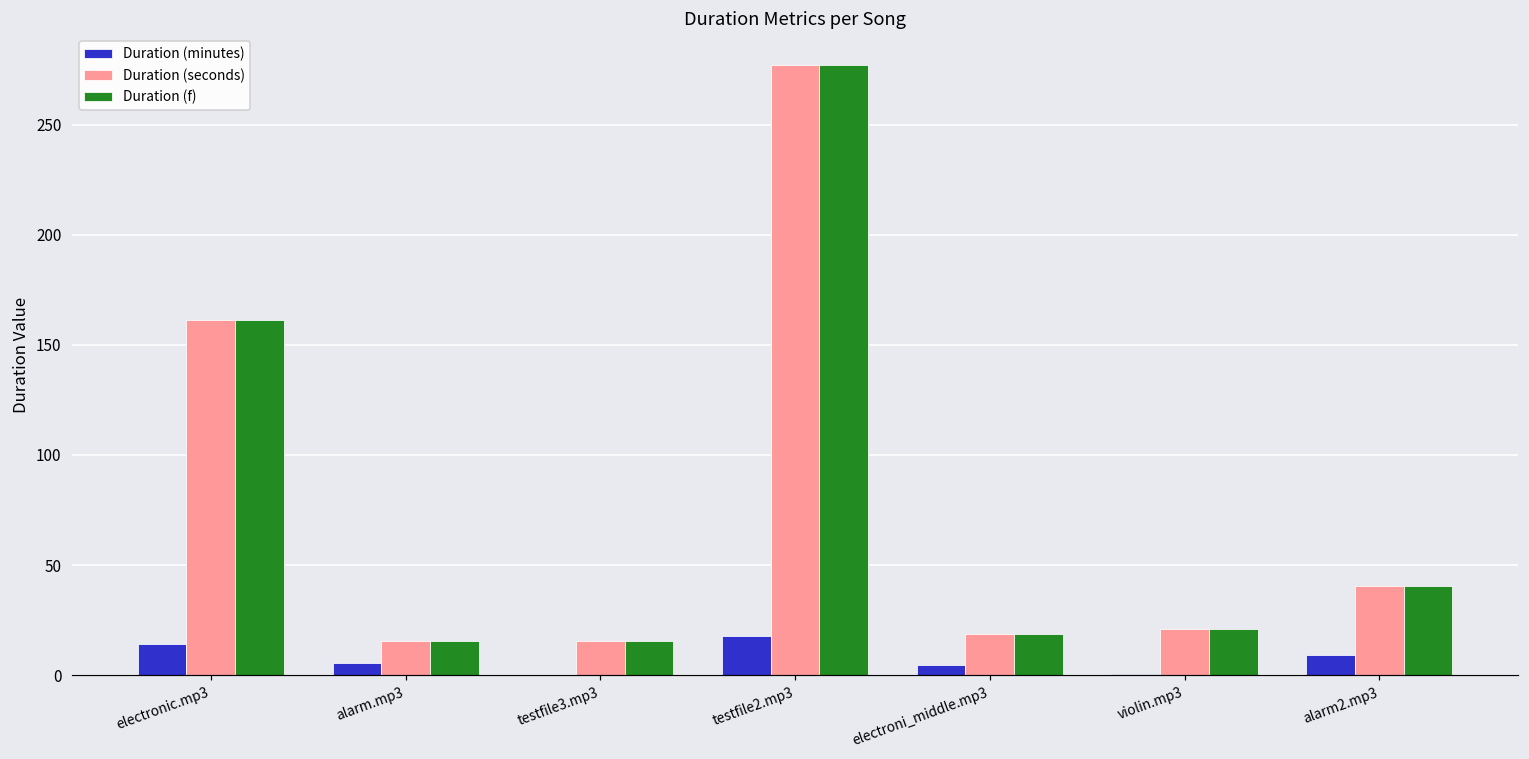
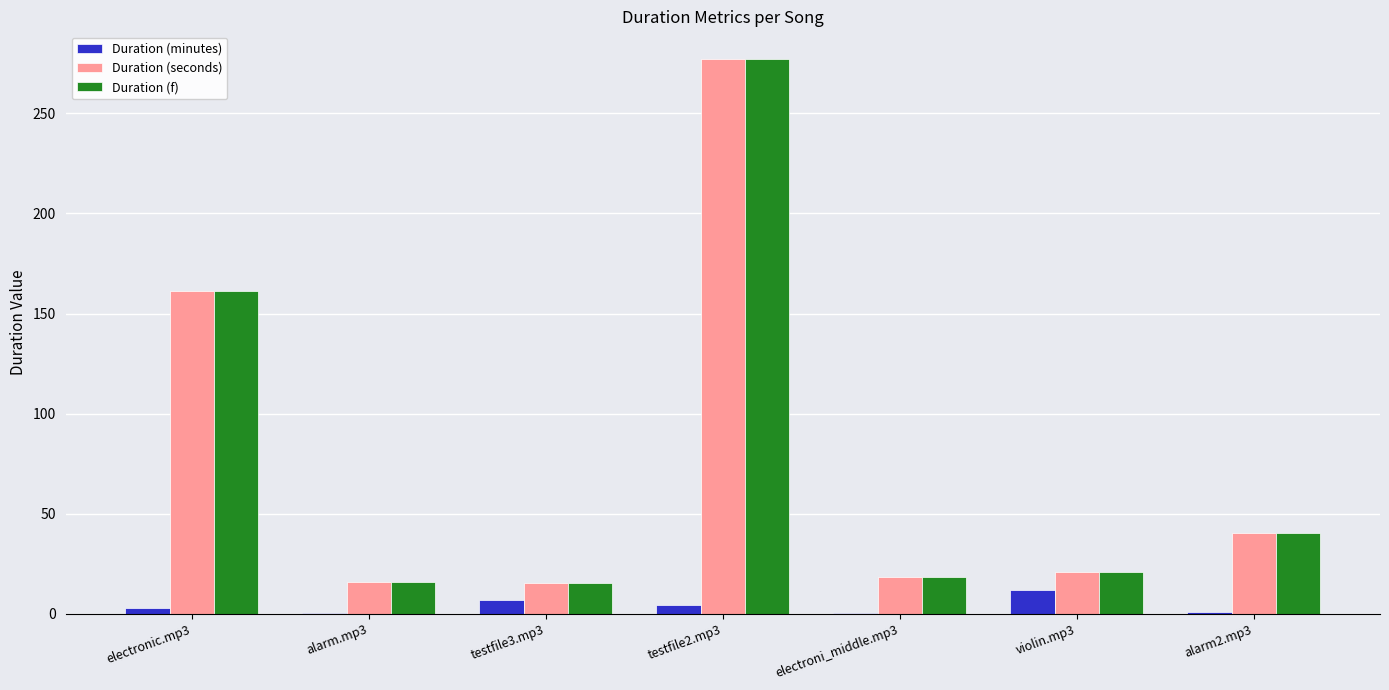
  {
    "Duration (minutes)": {
-     "electronic.mp3": 14,
-     "alarm.mp3": 5,
-     "testfile3.mp3": 0,
-     "testfile2.mp3": 18,
-     "electroni_middle.mp3": 5,
-     "violin.mp3": 0,
-     "alarm2.mp3": 9
+     "electronic.mp3": 3,
+     "alarm.mp3": 0,
+     "testfile3.mp3": 7,
+     "testfile2.mp3": 5,
+     "electroni_middle.mp3": 0,
+     "violin.mp3": 12,
+     "alarm2.mp3": 1
    },
    "Duration (seconds)": {
      "electronic.mp3": 161,
      "alarm.mp3": 16,
      "testfile3.mp3": 15,
      "testfile2.mp3": 277,
      "electroni_middle.mp3": 19,
      "violin.mp3": 21,
      "alarm2.mp3": 40
    },
    "Duration (f)": {
      "electronic.mp3": 161,
      "alarm.mp3": 16,
      "testfile3.mp3": 15,
      "testfile2.mp3": 277,
      "electroni_middle.mp3": 19,
      "violin.mp3": 21,
      "alarm2.mp3": 40
    }
  }
